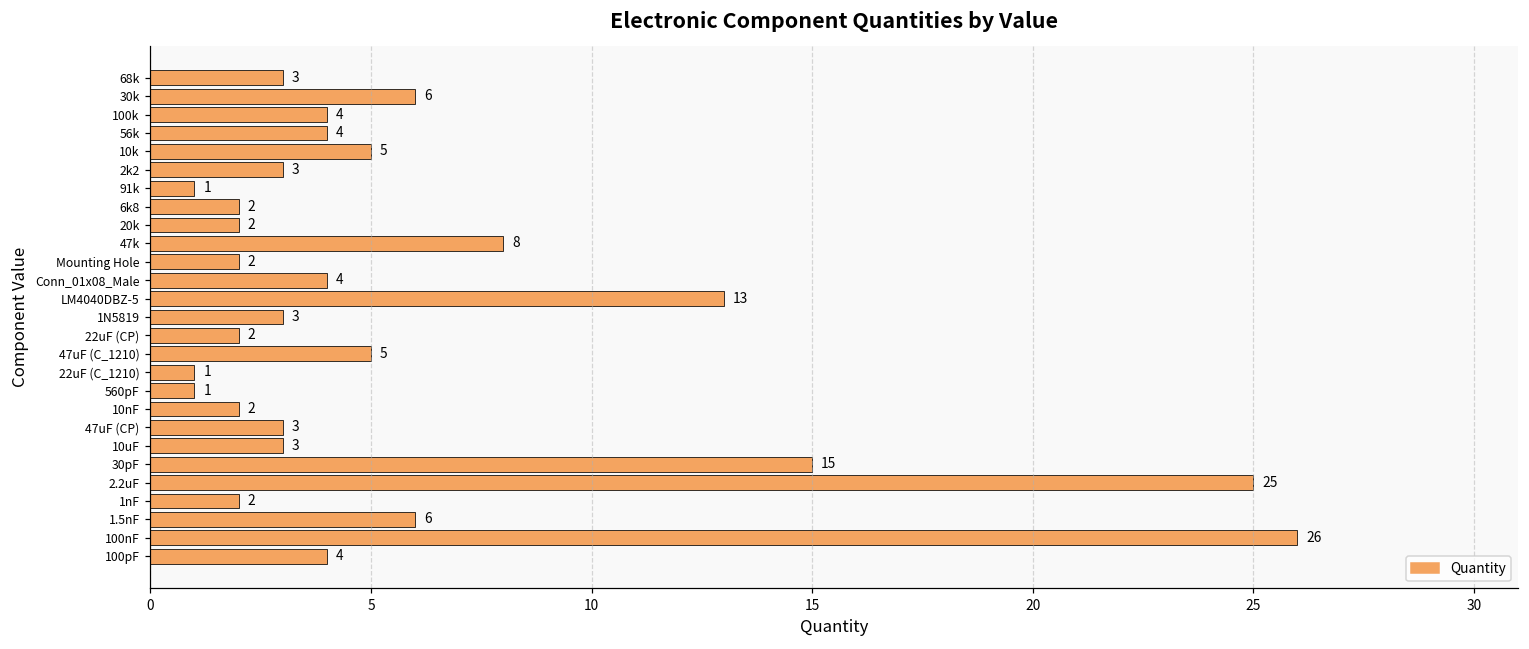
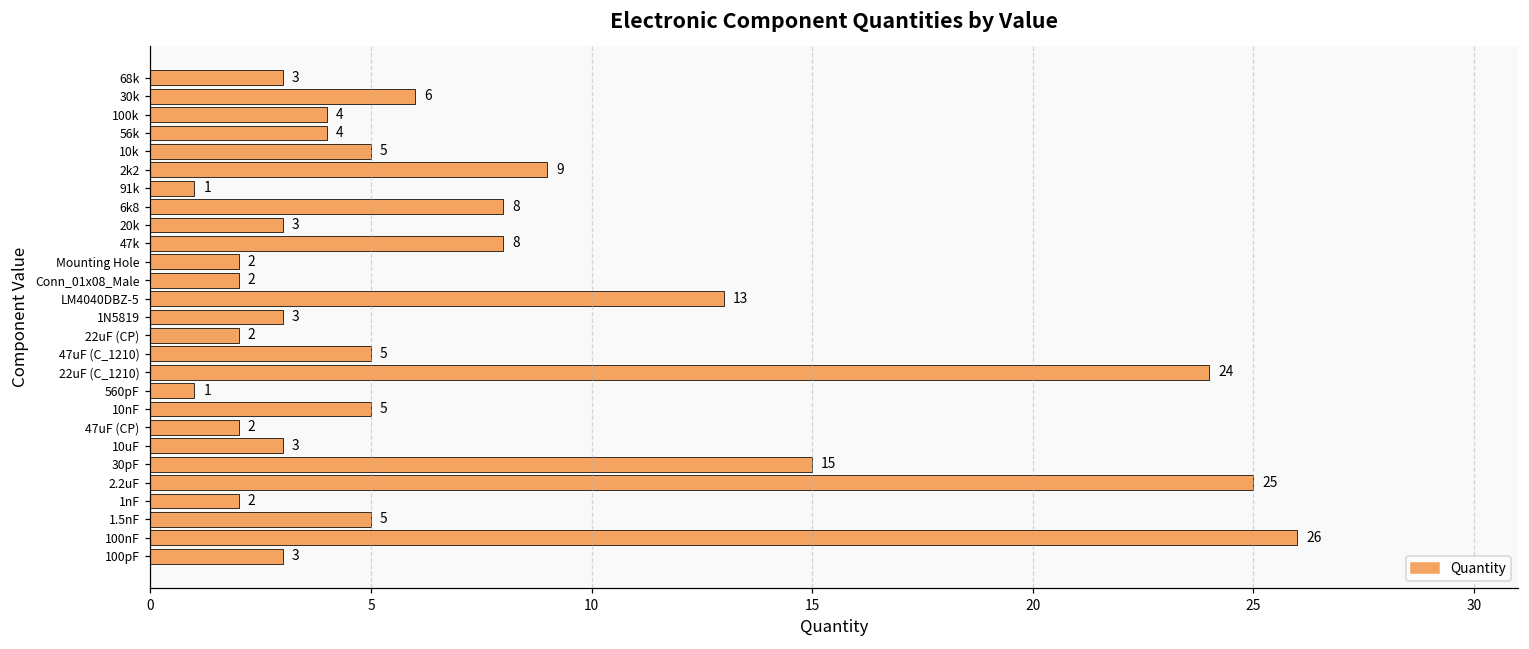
  {
    "68k": 3,
    "30k": 6,
    "100k": 4,
    "56k": 4,
    "10k": 5,
-   "2k2": 3,
+   "2k2": 9,
    "91k": 1,
-   "6k8": 2,
-   "20k": 2,
+   "6k8": 8,
+   "20k": 3,
    "47k": 8,
    "Mounting Hole": 2,
-   "Conn_01x08_Male": 4,
+   "Conn_01x08_Male": 2,
    "LM4040DBZ-5": 13,
    "1N5819": 3,
    "22uF (CP)": 2,
    "47uF (C_1210)": 5,
-   "22uF (C_1210)": 1,
+   "22uF (C_1210)": 24,
    "560pF": 1,
-   "10nF": 2,
-   "47uF (CP)": 3,
+   "10nF": 5,
+   "47uF (CP)": 2,
    "10uF": 3,
    "30pF": 15,
    "2.2uF": 25,
    "1nF": 2,
-   "1.5nF": 6,
+   "1.5nF": 5,
    "100nF": 26,
-   "100pF": 4
+   "100pF": 3
  }
